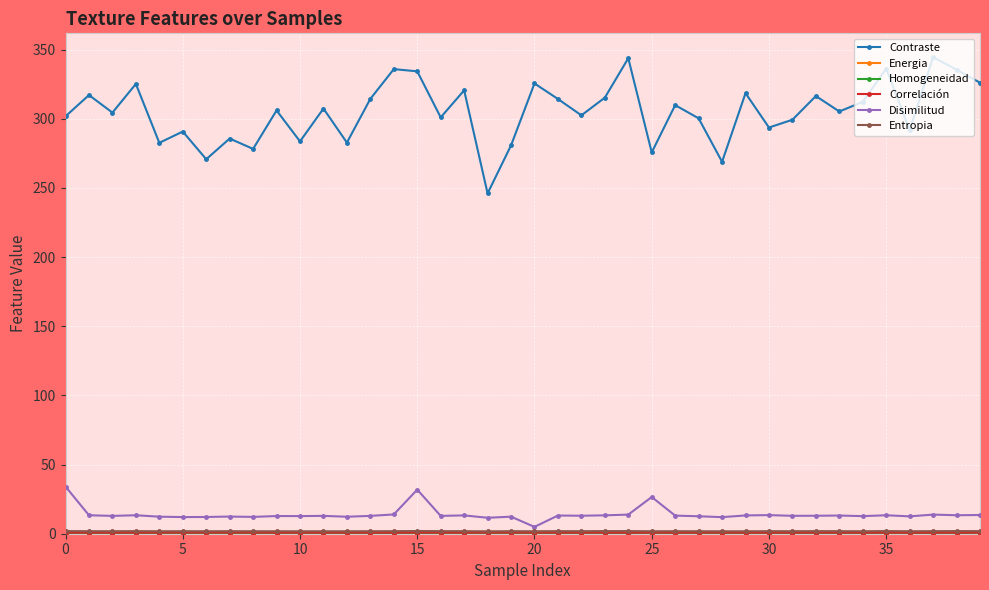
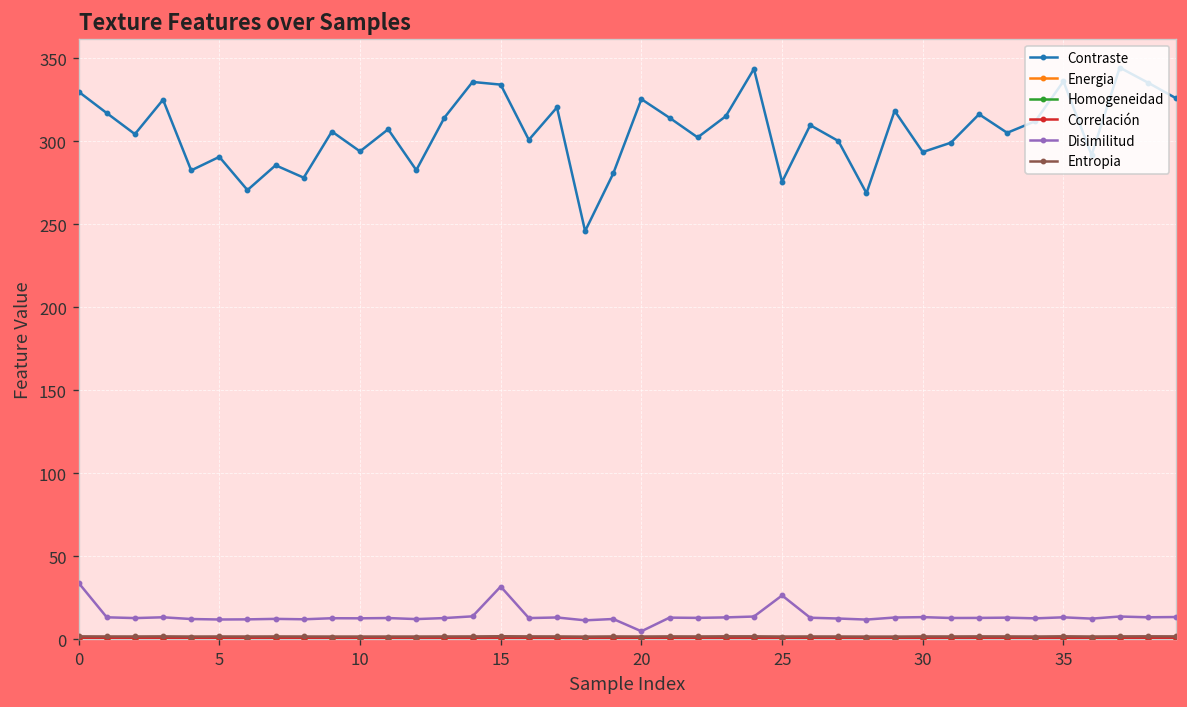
  {
    "Contraste": {
-     "0": 302,
+     "0": 330,
      "5": 291,
-     "10": 284,
+     "10": 294,
      "15": 334,
      "20": 325,
      "25": 276,
      "30": 294
    },
    "Disimilitud": {
      "0": 34,
      "5": 12,
      "10": 13,
      "15": 32,
      "20": 5,
      "25": 27,
      "30": 13,
      "35": 13
    }
  }
